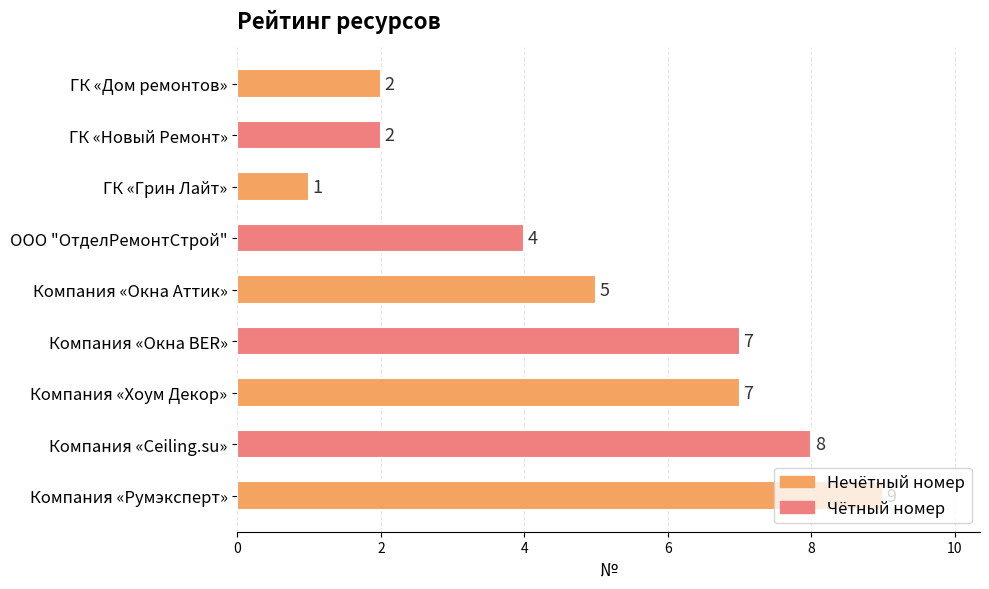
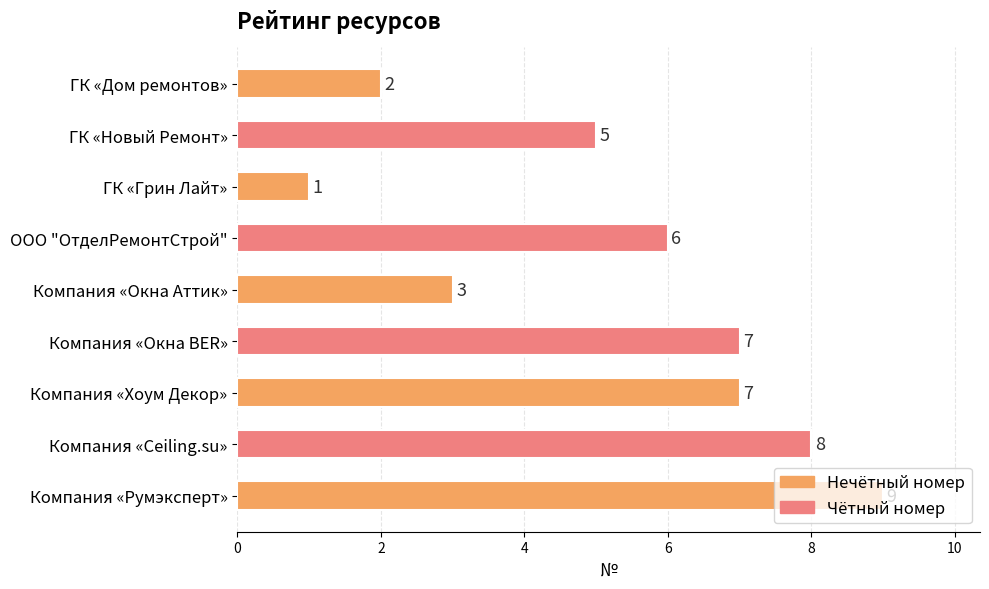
  {
    "ГК «Дом ремонтов»": 2,
-   "ГК «Новый Ремонт»": 2,
+   "ГК «Новый Ремонт»": 5,
    "ГК «Грин Лайт»": 1,
-   "ООО \"ОтделРемонтСтрой\"": 4,
-   "Компания «Окна Аттик»": 5,
+   "ООО \"ОтделРемонтСтрой\"": 6,
+   "Компания «Окна Аттик»": 3,
    "Компания «Окна BER»": 7,
    "Компания «Хоум Декор»": 7,
    "Компания «Ceiling.su»": 8
  }
